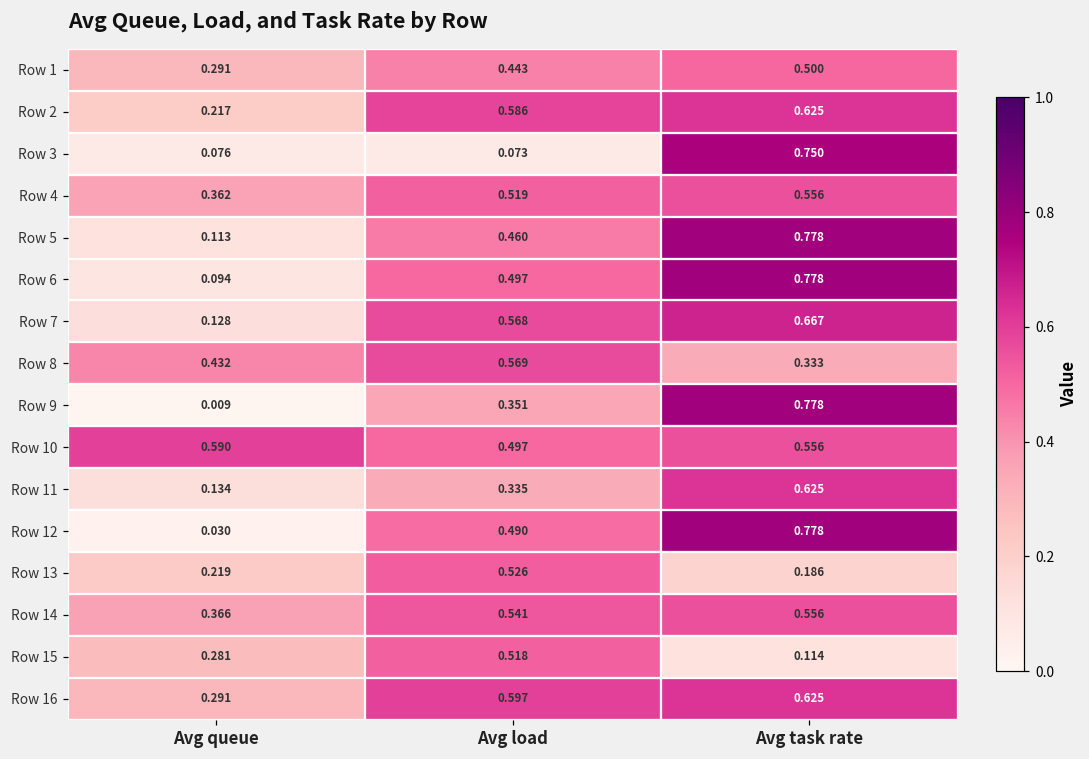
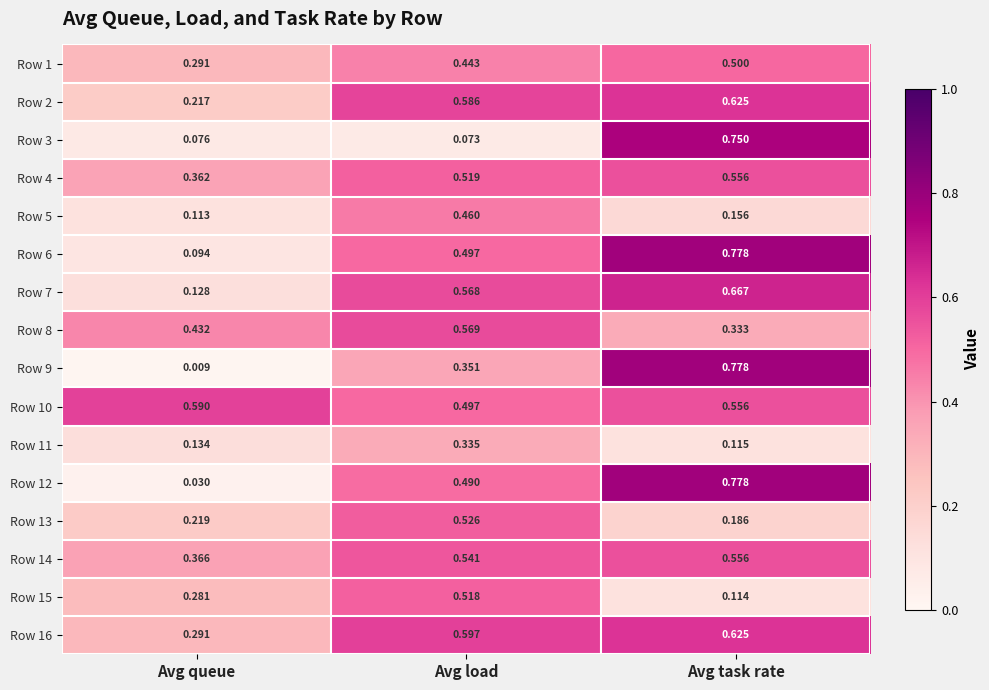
  {
    "Row 1": {
      "Avg queue": 0.291,
      "Avg load": 0.443,
      "Avg task rate": 0.500
    },
    "Row 2": {
      "Avg queue": 0.217,
      "Avg load": 0.586,
      "Avg task rate": 0.625
    },
    "Row 3": {
      "Avg queue": 0.076,
      "Avg load": 0.073,
      "Avg task rate": 0.750
    },
    "Row 4": {
      "Avg queue": 0.362,
      "Avg load": 0.519,
      "Avg task rate": 0.556
    },
    "Row 5": {
      "Avg queue": 0.113,
      "Avg load": 0.460,
-     "Avg task rate": 0.778
+     "Avg task rate": 0.156
    },
    "Row 6": {
      "Avg queue": 0.094,
      "Avg load": 0.497,
      "Avg task rate": 0.778
    },
    "Row 7": {
      "Avg queue": 0.128,
      "Avg load": 0.568,
      "Avg task rate": 0.667
    },
    "Row 8": {
      "Avg queue": 0.432,
      "Avg load": 0.569,
      "Avg task rate": 0.333
    },
    "Row 9": {
      "Avg queue": 0.009,
      "Avg load": 0.351,
      "Avg task rate": 0.778
    },
    "Row 10": {
      "Avg queue": 0.590,
      "Avg load": 0.497,
      "Avg task rate": 0.556
    },
    "Row 11": {
      "Avg queue": 0.134,
      "Avg load": 0.335,
-     "Avg task rate": 0.625
+     "Avg task rate": 0.115
    },
    "Row 12": {
      "Avg queue": 0.030,
      "Avg load": 0.490,
      "Avg task rate": 0.778
    },
    "Row 13": {
      "Avg queue": 0.219,
      "Avg load": 0.526,
      "Avg task rate": 0.186
    },
    "Row 14": {
      "Avg queue": 0.366,
      "Avg load": 0.541,
      "Avg task rate": 0.556
    },
    "Row 15": {
      "Avg queue": 0.281,
      "Avg load": 0.518,
      "Avg task rate": 0.114
    },
    "Row 16": {
      "Avg queue": 0.291,
      "Avg load": 0.597,
      "Avg task rate": 0.625
    }
  }
